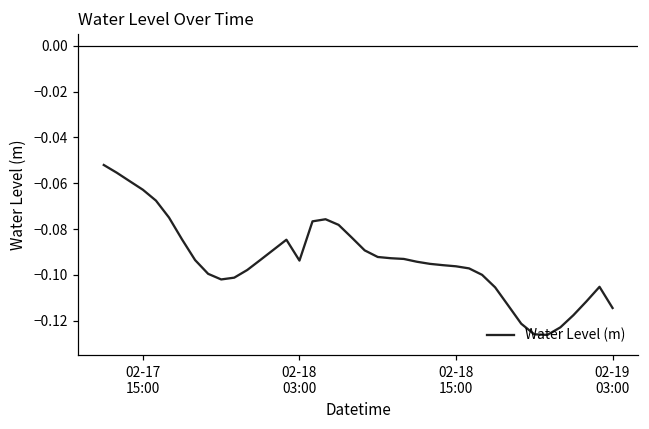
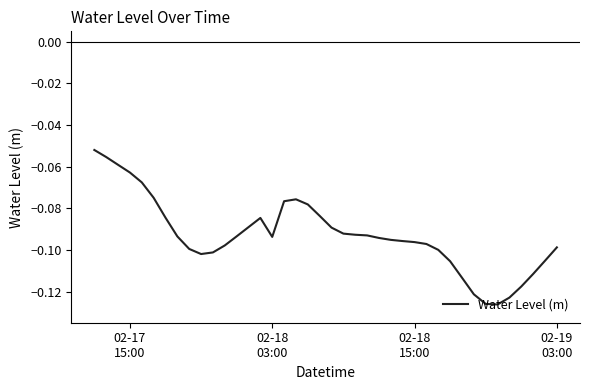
  {
    "02-17 15:00": -0.063,
    "02-18 03:00": -0.094,
    "02-18 15:00": -0.096,
-   "02-19 03:00": -0.114
+   "02-19 03:00": -0.099
  }
